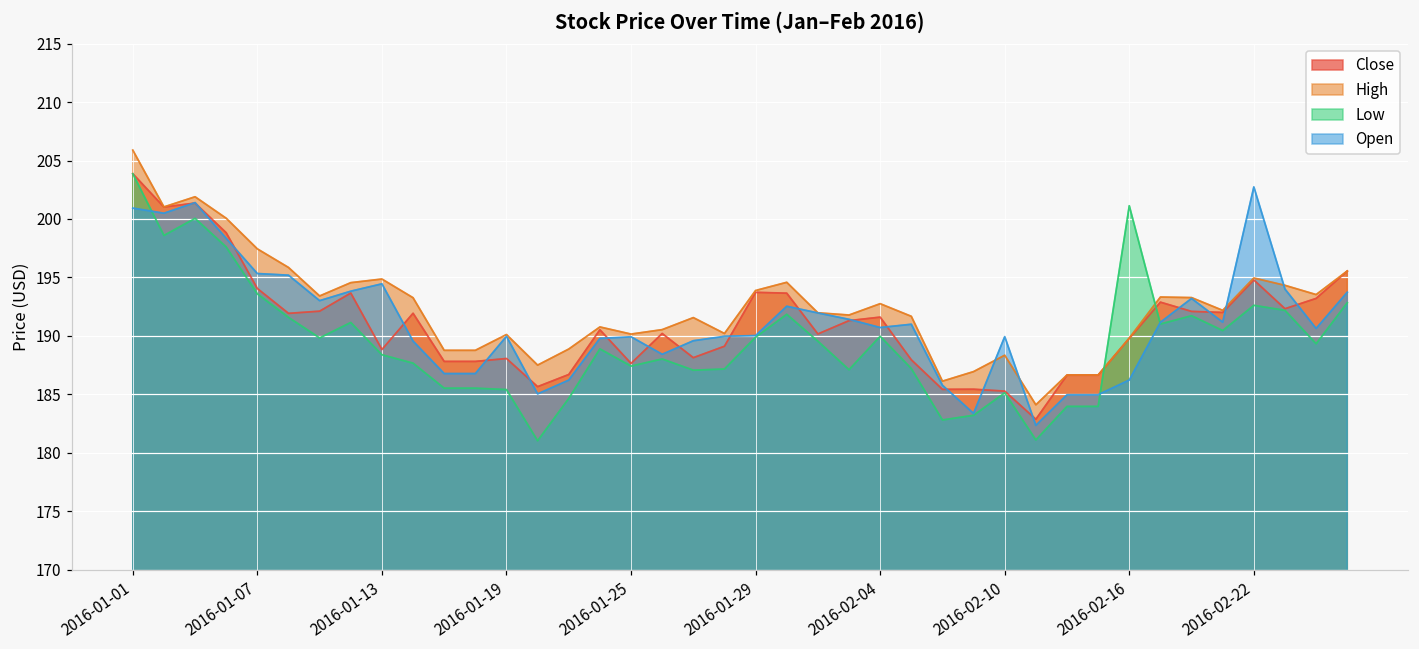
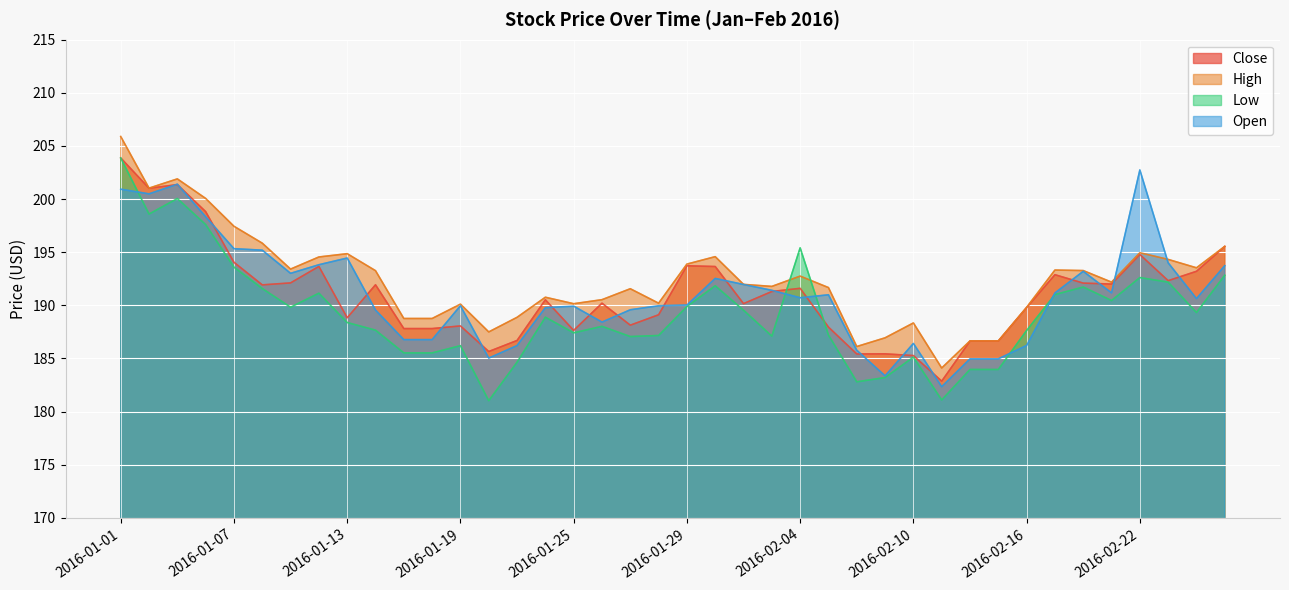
  {
    "Low": {
      "2016-01-07": 193.6,
      "2016-01-13": 188.4,
-     "2016-01-19": 185.4,
-     "2016-02-04": 190.0,
-     "2016-02-16": 201.1,
+     "2016-01-19": 186.2,
+     "2016-02-04": 195.4,
+     "2016-02-16": 187.6,
      "2016-02-22": 192.6
    },
    "Open": {
      "2016-01-01": 200.9,
      "2016-01-07": 195.3,
      "2016-01-13": 194.5,
      "2016-02-04": 190.7,
-     "2016-02-10": 189.9,
+     "2016-02-10": 186.4,
      "2016-02-16": 186.2,
      "2016-02-22": 202.7
    }
  }
